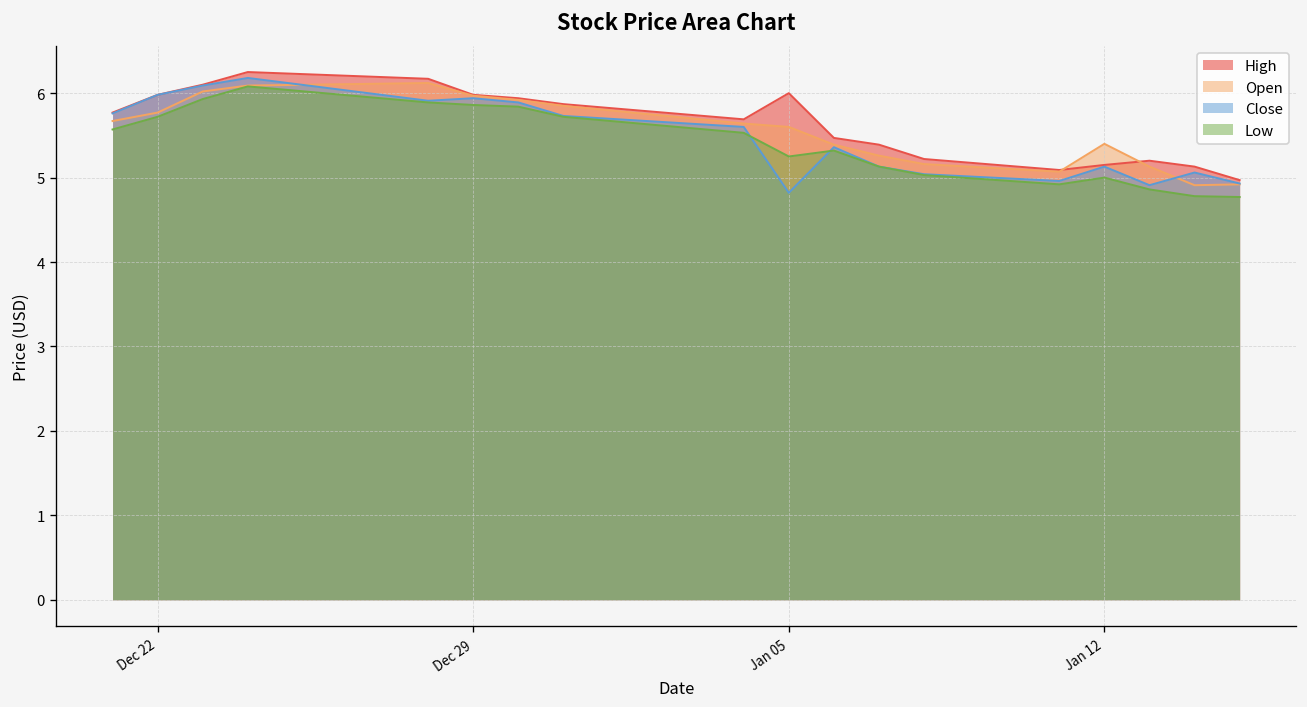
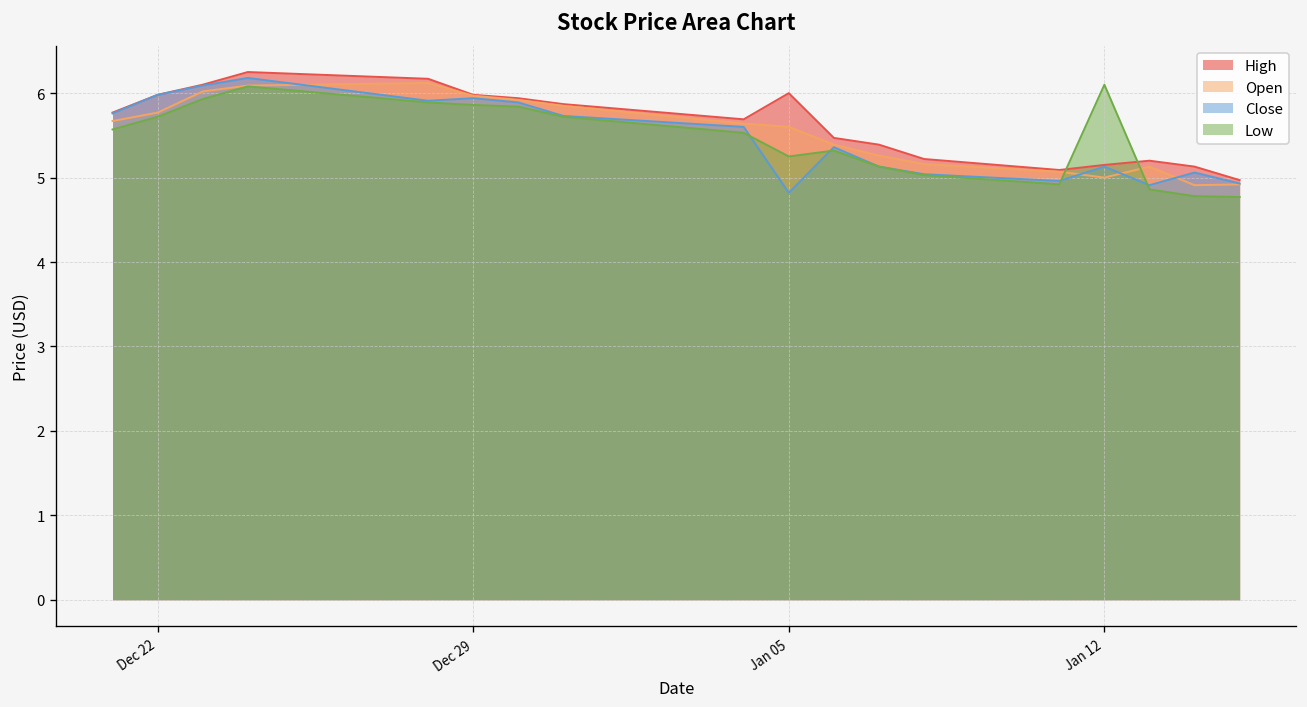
  {
    "High": {
      "Jan 05": 6.0
    },
    "Open": {
      "Dec 22": 5.8,
      "Jan 05": 5.6,
-     "Jan 12": 5.4
+     "Jan 12": 5.0
    },
    "Close": {
      "Jan 05": 4.8
    },
    "Low": {
      "Dec 22": 5.7,
      "Dec 29": 5.9,
      "Jan 05": 5.3,
-     "Jan 12": 5.0
+     "Jan 12": 6.1
    }
  }
